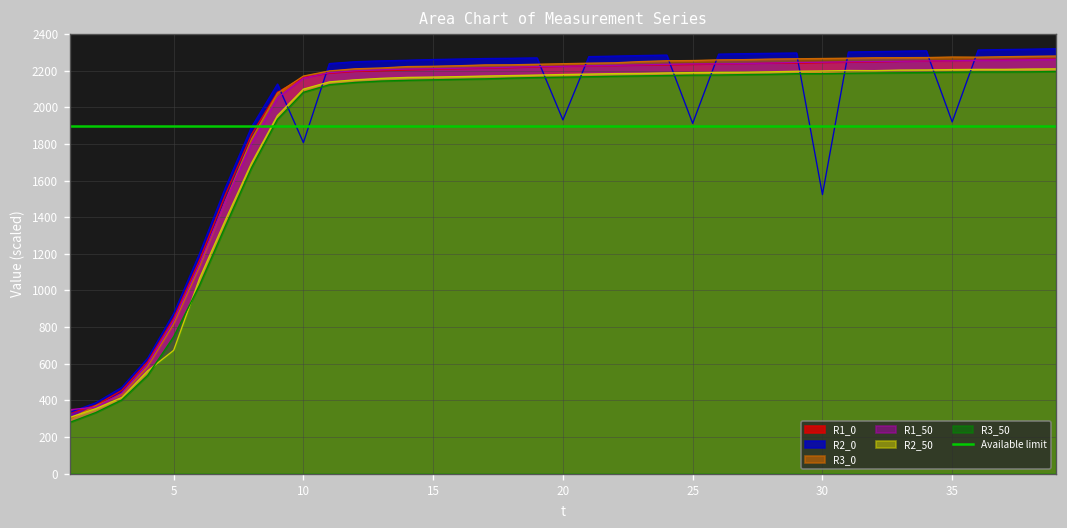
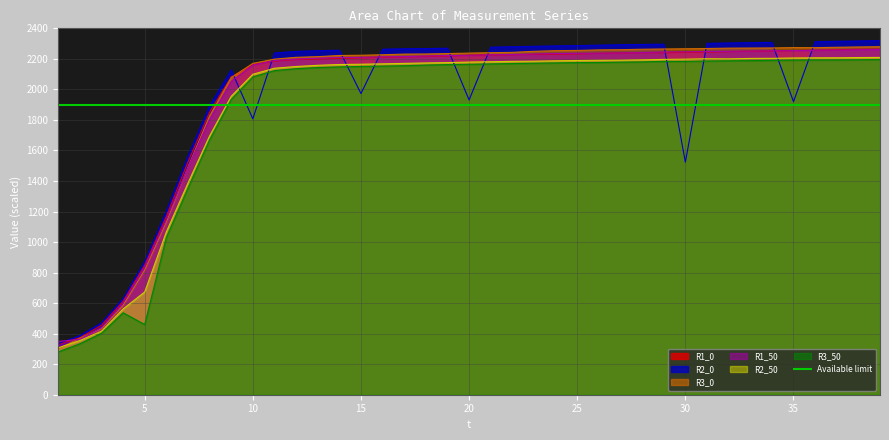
  {
    "R2_0": {
      "5": 870,
      "10": 1810,
-     "15": 2260,
+     "15": 1970,
      "20": 1930,
-     "25": 1910,
+     "25": 2290,
      "30": 1520,
      "35": 1920
    },
    "R3_0": {
      "5": 820,
      "25": 2260,
      "30": 2270,
      "35": 2270
    },
    "R2_50": {
      "5": 670,
      "10": 2100
    },
    "R3_50": {
-     "5": 750,
+     "5": 460,
      "10": 2080
    }
  }
